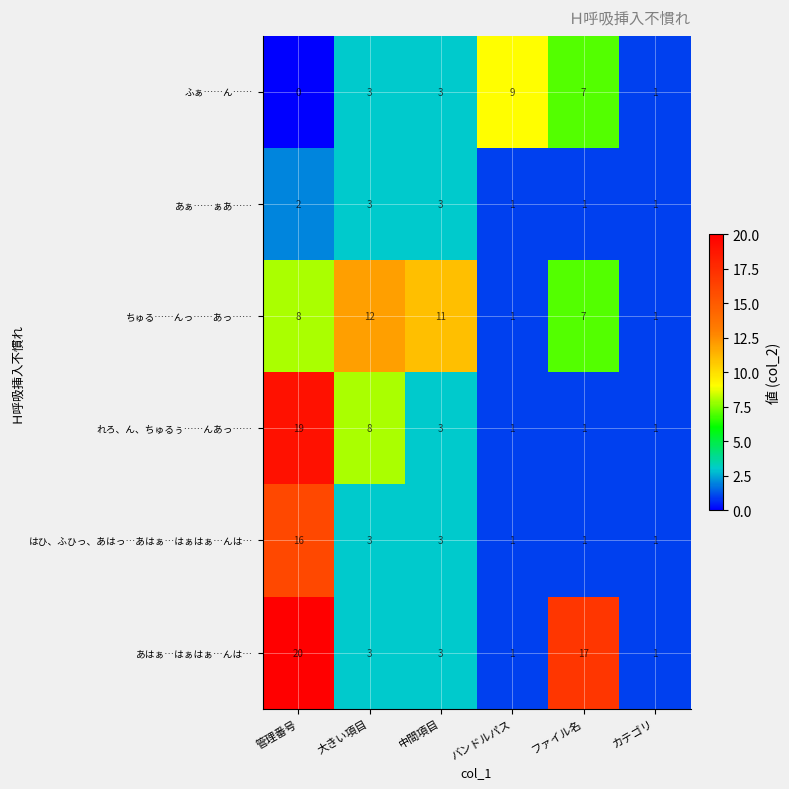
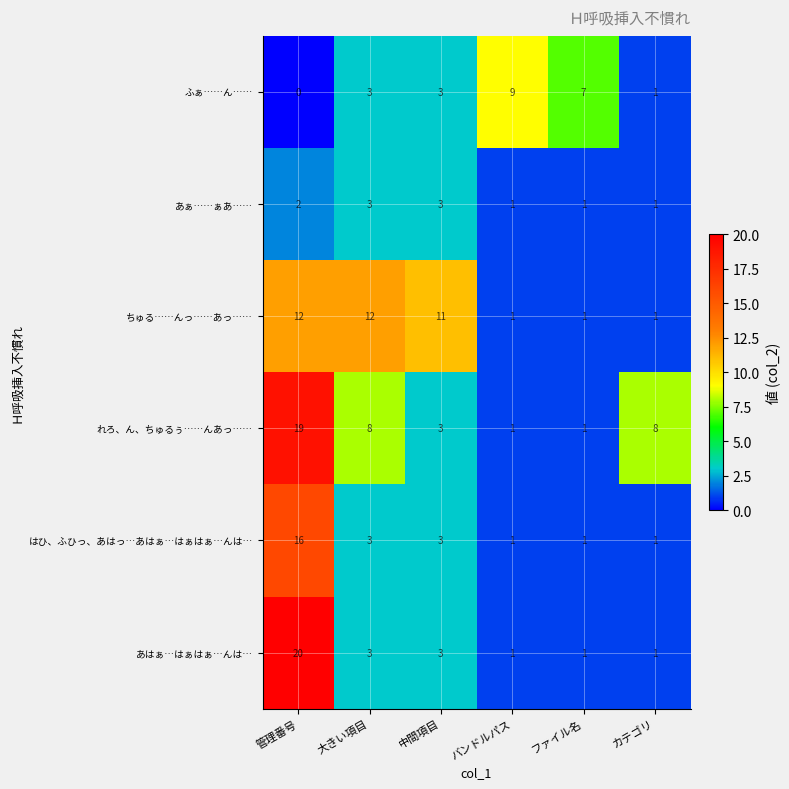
  {
    "ふぁ……ん……": {
      "管理番号": 0,
      "大きい項目": 3,
      "中間項目": 3,
      "バンドルパス": 9,
      "ファイル名": 7,
      "カテゴリ": 1
    },
    "あぁ……ぁあ……": {
      "管理番号": 2,
      "大きい項目": 3,
      "中間項目": 3,
      "バンドルパス": 1,
      "ファイル名": 1,
      "カテゴリ": 1
    },
    "ちゅる……んっ……あっ……": {
-     "管理番号": 8,
+     "管理番号": 12,
      "大きい項目": 12,
      "中間項目": 11,
      "バンドルパス": 1,
-     "ファイル名": 7,
+     "ファイル名": 1,
      "カテゴリ": 1
    },
    "れろ、ん、ちゅるぅ……んあっ……": {
      "管理番号": 19,
      "大きい項目": 8,
      "中間項目": 3,
      "バンドルパス": 1,
      "ファイル名": 1,
-     "カテゴリ": 1
+     "カテゴリ": 8
    },
    "はひ、ふひっ、あはっ…あはぁ…はぁはぁ…んは…": {
      "管理番号": 16,
      "大きい項目": 3,
      "中間項目": 3,
      "バンドルパス": 1,
      "ファイル名": 1,
      "カテゴリ": 1
    },
    "あはぁ…はぁはぁ…んは…": {
      "管理番号": 20,
      "大きい項目": 3,
      "中間項目": 3,
      "バンドルパス": 1,
-     "ファイル名": 17,
+     "ファイル名": 1,
      "カテゴリ": 1
    }
  }
